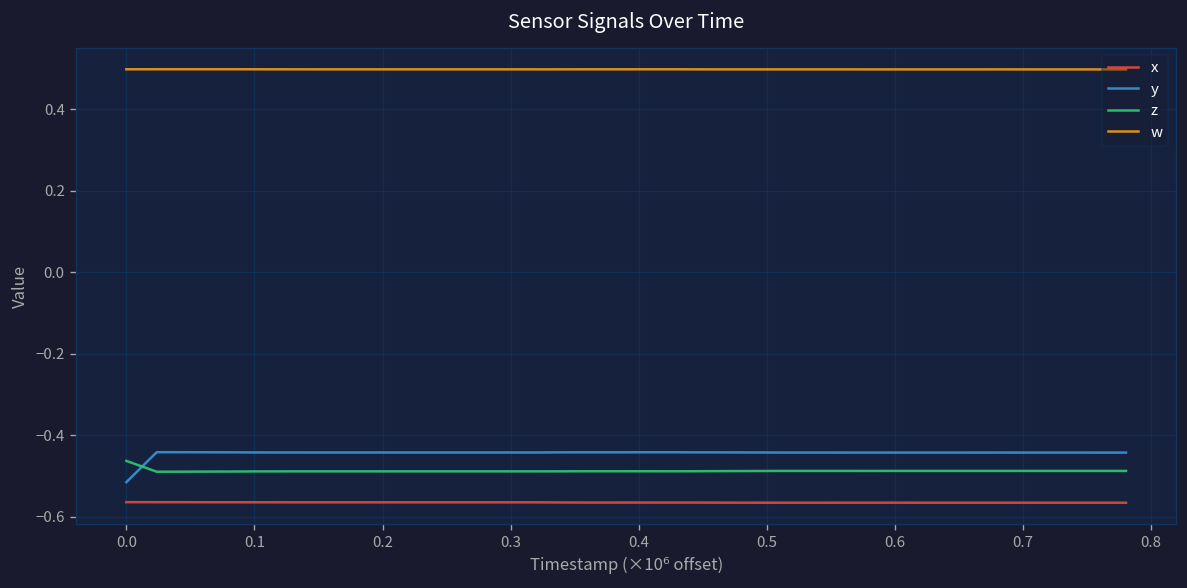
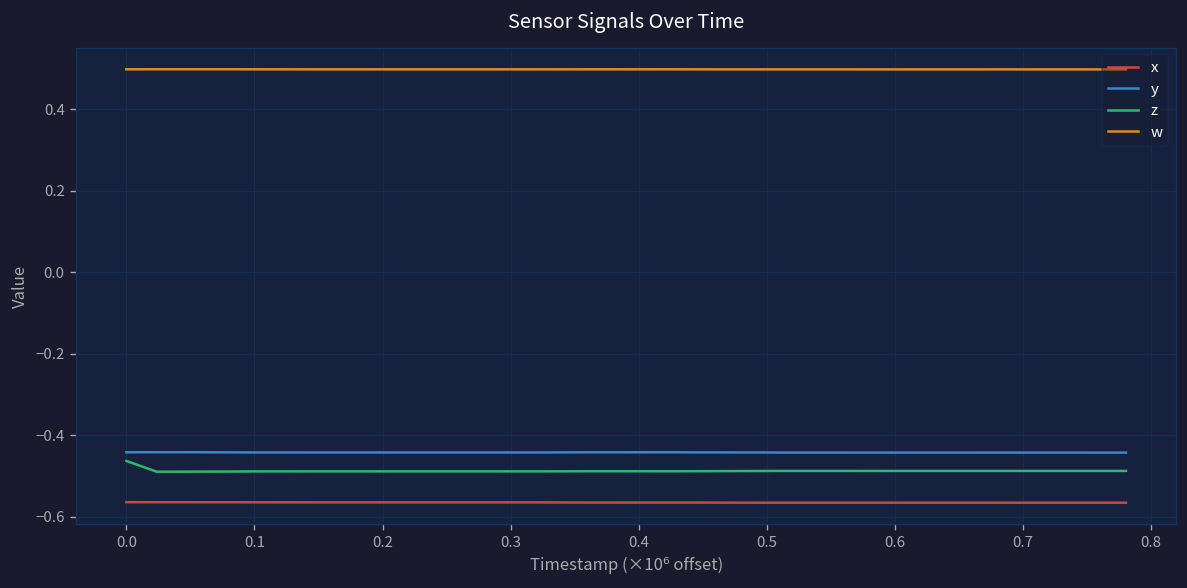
  {
    "x": {
      "0.0": -0.56
    },
    "y": {
-     "0.0": -0.51
+     "0.0": -0.44
    },
    "z": {
      "0.0": -0.46
    },
    "w": {
      "0.0": 0.50
    }
  }
